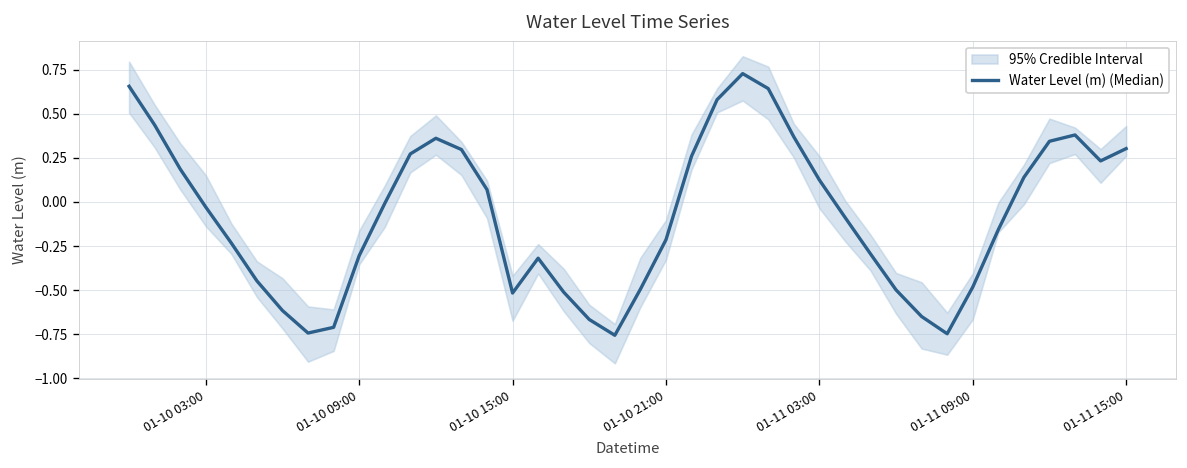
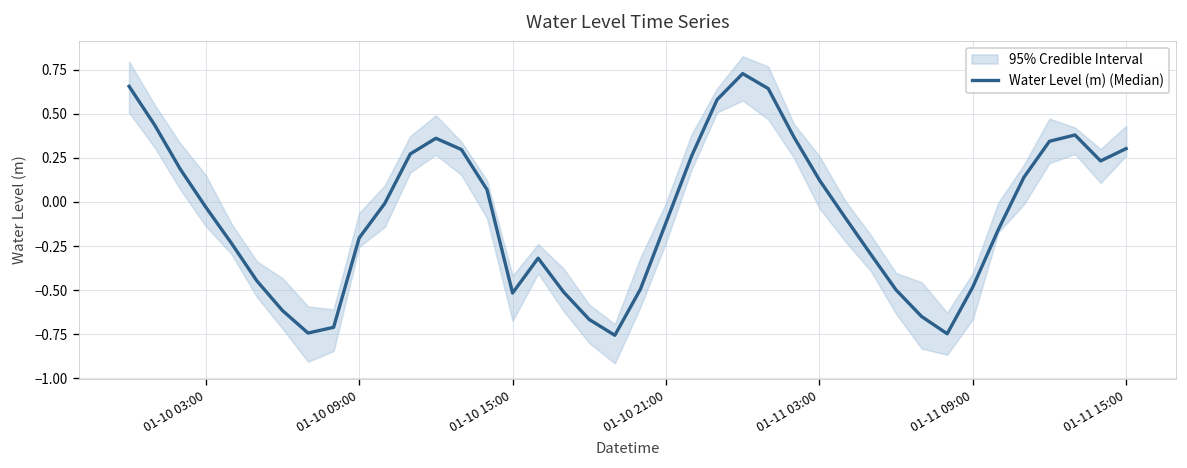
  {
    "Water Level (m) (Median)": {
      "01-10 03:00": -0.03,
-     "01-10 09:00": -0.30,
+     "01-10 09:00": -0.20,
      "01-10 15:00": -0.52,
-     "01-10 21:00": -0.21,
+     "01-10 21:00": -0.12,
      "01-11 03:00": 0.12,
      "01-11 09:00": -0.48,
      "01-11 15:00": 0.30
    }
  }
